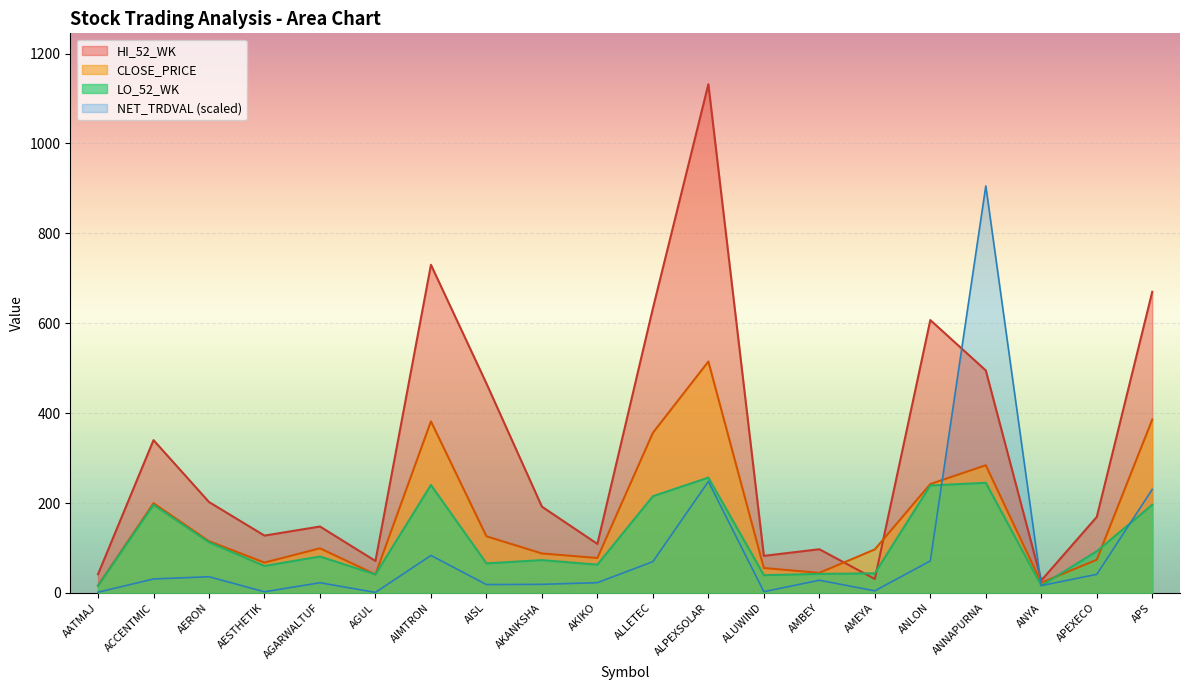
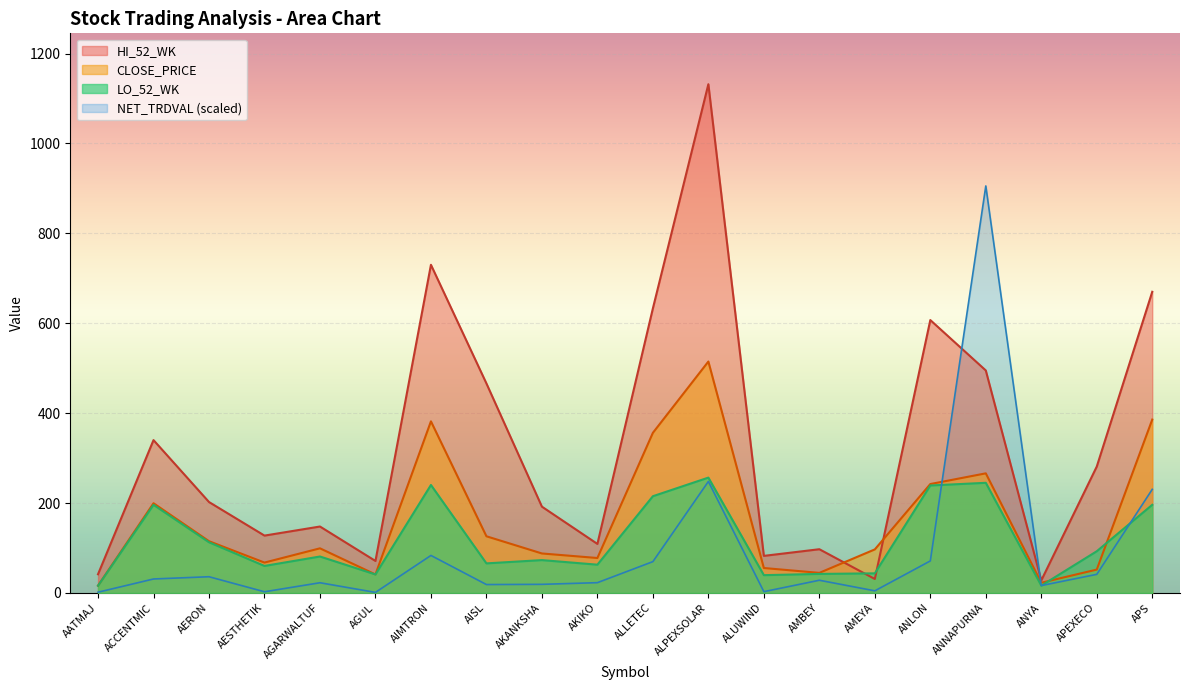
  {
    "HI_52_WK": {
      "AATMAJ": 40,
      "ACCENTMIC": 340,
      "AERON": 200,
      "AESTHETIK": 130,
      "AGARWALTUF": 150,
      "AGUL": 70,
      "AIMTRON": 730,
      "AISL": 470,
      "AKANKSHA": 190,
      "AKIKO": 110,
      "ALLETEC": 630,
      "ALPEXSOLAR": 1130,
      "ALUWIND": 80,
      "AMBEY": 100,
      "AMEYA": 30,
      "ANLON": 610,
      "ANNAPURNA": 490,
-     "APEXECO": 170,
+     "APEXECO": 280,
      "APS": 670
    },
    "CLOSE_PRICE": {
      "AESTHETIK": 70,
      "AGARWALTUF": 100,
      "AIMTRON": 380,
      "AISL": 130,
      "AKANKSHA": 90,
      "AKIKO": 80,
      "ALLETEC": 360,
      "ALPEXSOLAR": 510,
      "ALUWIND": 60,
      "AMEYA": 100,
-     "ANNAPURNA": 280,
-     "APEXECO": 70,
+     "ANNAPURNA": 270,
+     "APEXECO": 50,
      "APS": 390
    },
    "LO_52_WK": {
      "AESTHETIK": 60,
      "AGARWALTUF": 80,
      "AIMTRON": 240,
      "AISL": 70,
      "AKANKSHA": 70,
      "AKIKO": 60,
      "ALLETEC": 220,
      "ALPEXSOLAR": 260,
      "ALUWIND": 40,
      "AMEYA": 40,
      "ANNAPURNA": 240,
      "APEXECO": 90,
      "APS": 200
    },
    "NET_TRDVAL (scaled)": {
      "AATMAJ": 0,
      "ACCENTMIC": 30,
      "AERON": 40,
      "AESTHETIK": 0,
      "AGARWALTUF": 20,
      "AGUL": 0,
      "AIMTRON": 80,
      "AISL": 20,
      "AKANKSHA": 20,
      "AKIKO": 20,
      "ALLETEC": 70,
      "ALPEXSOLAR": 250,
      "ALUWIND": 0,
      "AMBEY": 30,
      "AMEYA": 0,
      "ANLON": 70,
      "ANNAPURNA": 910,
      "APEXECO": 40,
      "APS": 230
    }
  }
